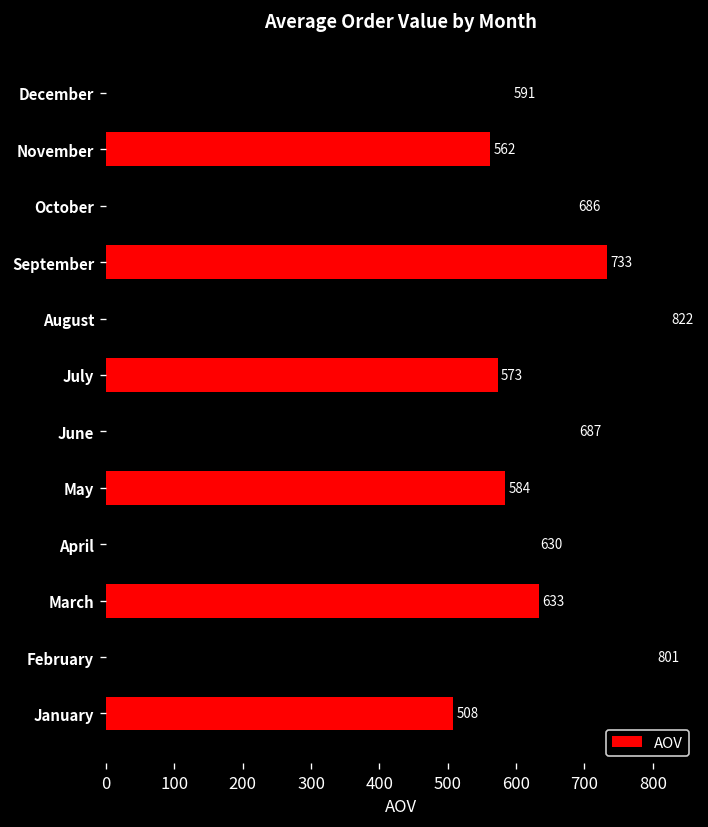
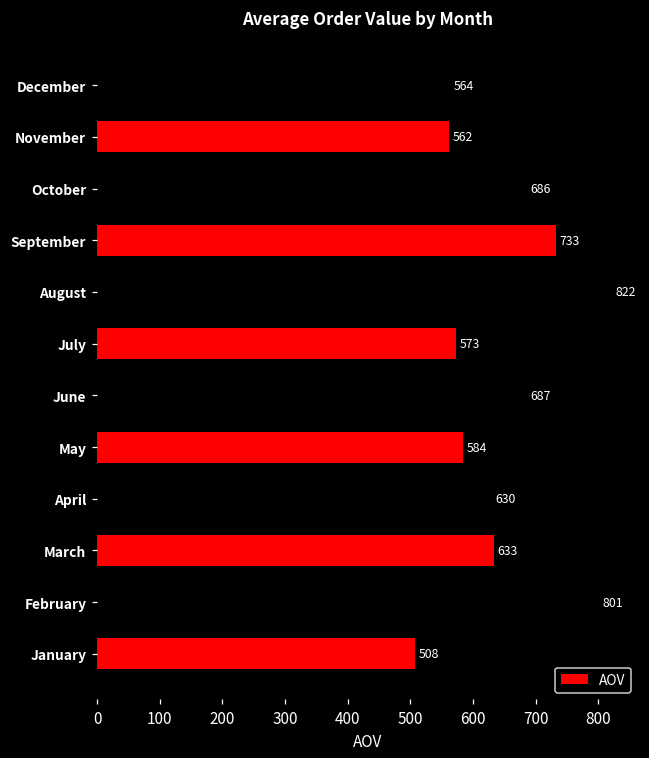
  {
-   "December": 591,
+   "December": 564,
    "November": 562,
    "October": 686,
    "September": 733,
    "August": 822,
    "July": 573,
    "June": 687,
    "May": 584,
    "April": 630,
    "March": 633,
    "February": 801,
    "January": 508
  }
